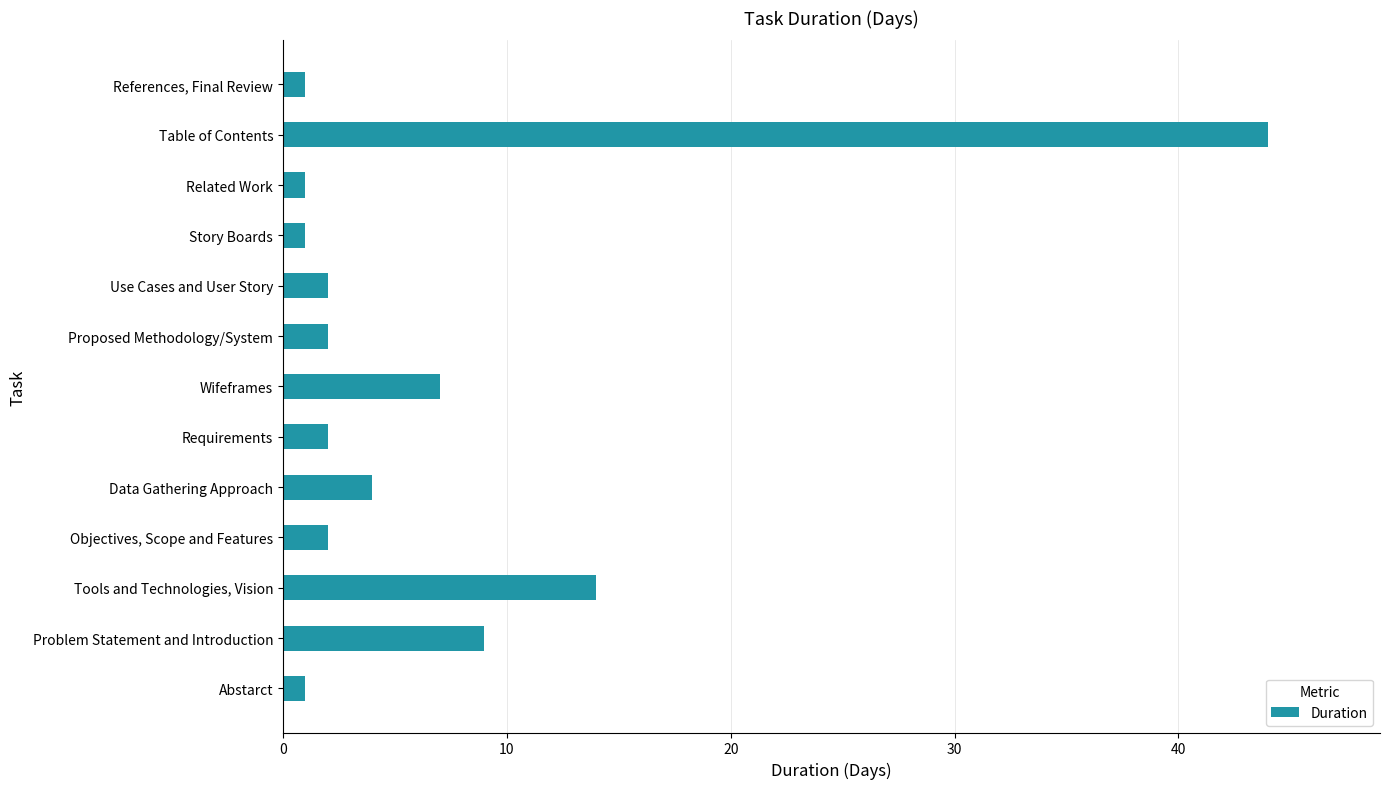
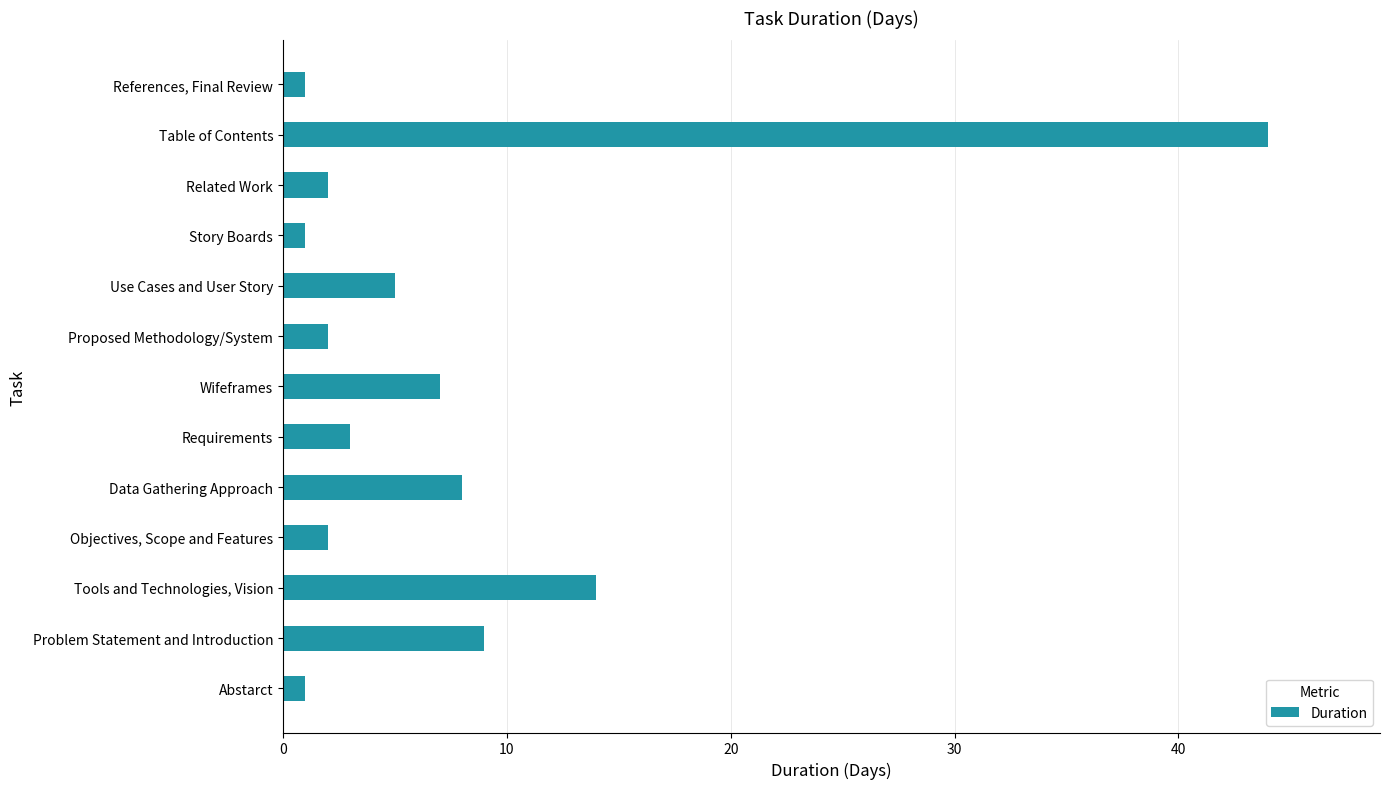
  {
    "References, Final Review": 1,
    "Table of Contents": 44,
-   "Related Work": 1,
+   "Related Work": 2,
    "Story Boards": 1,
-   "Use Cases and User Story": 2,
+   "Use Cases and User Story": 5,
    "Proposed Methodology/System": 2,
    "Wifeframes": 7,
-   "Requirements": 2,
-   "Data Gathering Approach": 4,
+   "Requirements": 3,
+   "Data Gathering Approach": 8,
    "Objectives, Scope and Features": 2,
    "Tools and Technologies, Vision": 14,
    "Problem Statement and Introduction": 9,
    "Abstarct": 1
  }
